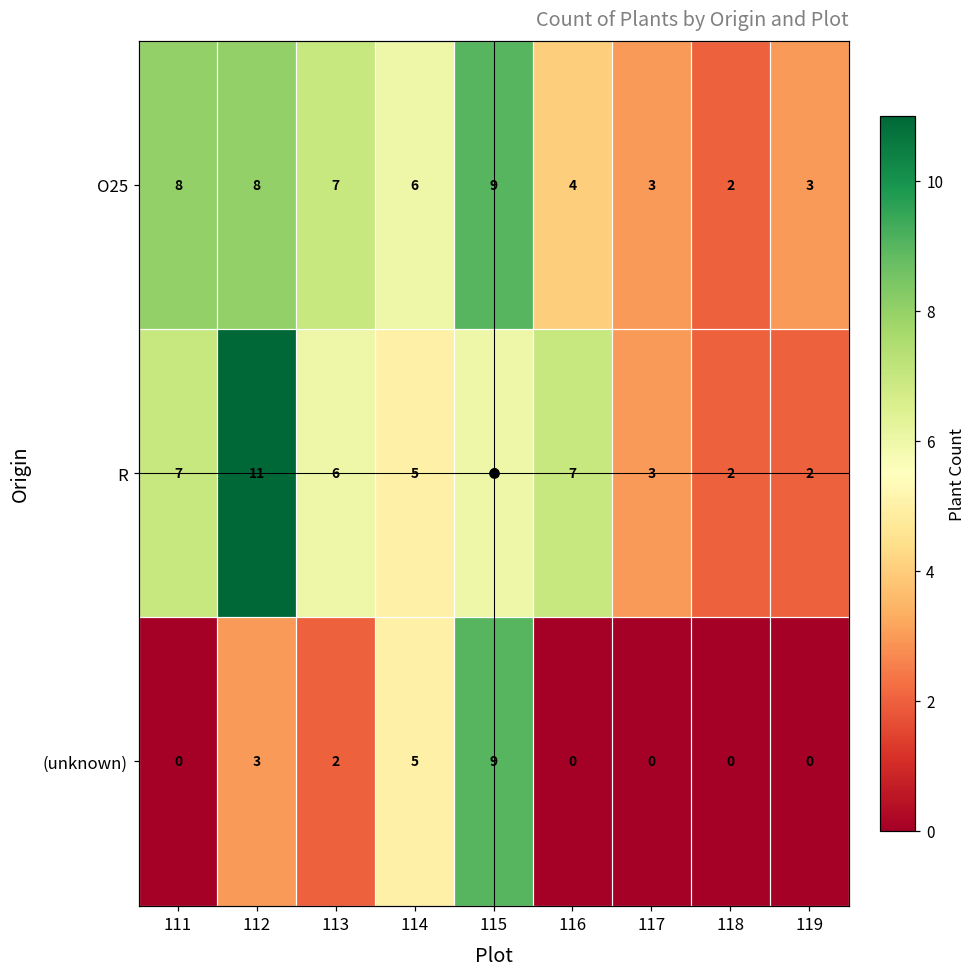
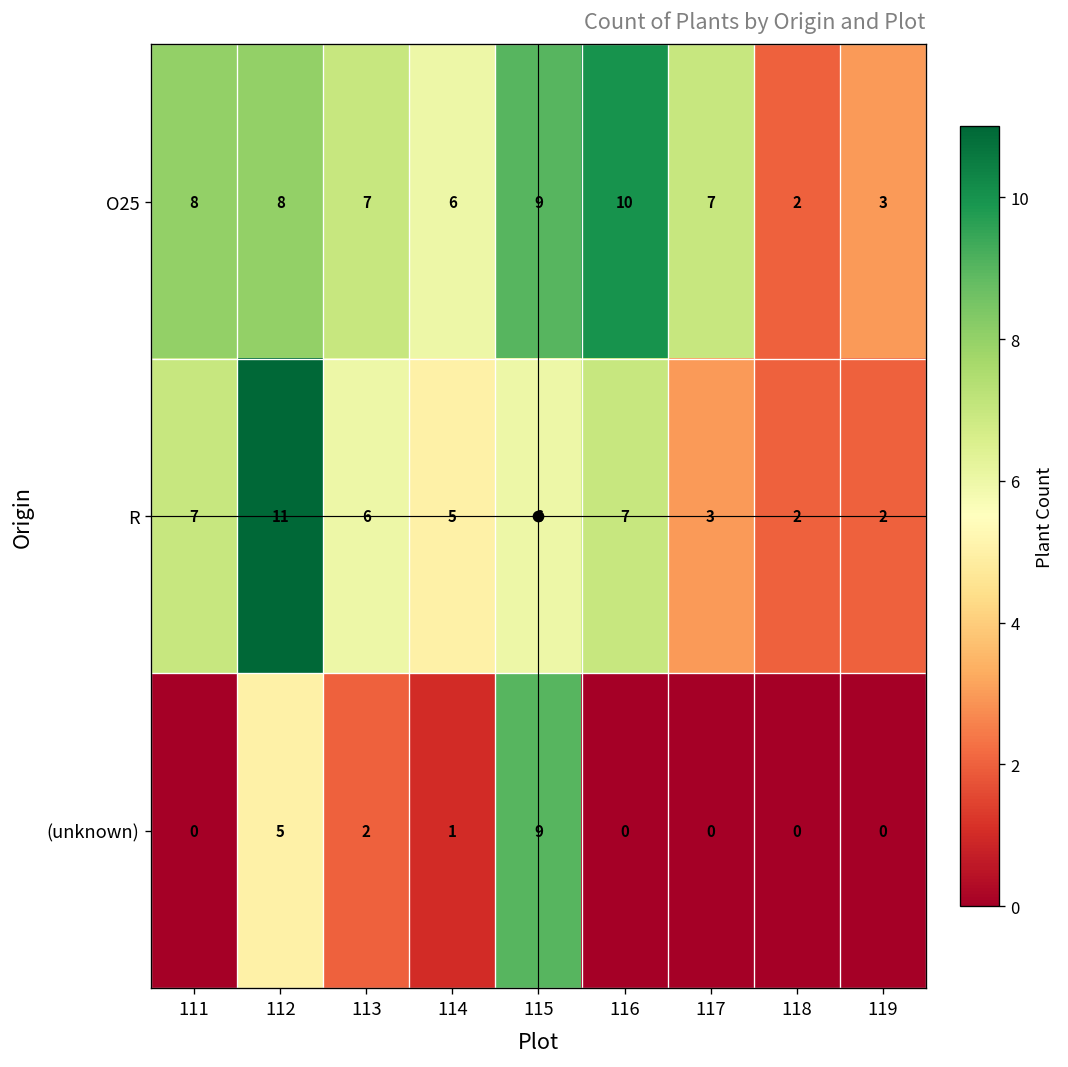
  {
    "O25": {
      "111": 8,
      "112": 8,
      "113": 7,
      "114": 6,
      "115": 9,
-     "116": 4,
-     "117": 3,
+     "116": 10,
+     "117": 7,
      "118": 2,
      "119": 3
    },
    "R": {
      "111": 7,
      "112": 11,
      "113": 6,
      "114": 5,
      "116": 7,
      "117": 3,
      "118": 2,
      "119": 2
    },
    "(unknown)": {
      "111": 0,
-     "112": 3,
+     "112": 5,
      "113": 2,
-     "114": 5,
+     "114": 1,
      "115": 9,
      "116": 0,
      "117": 0,
      "118": 0,
      "119": 0
    }
  }
